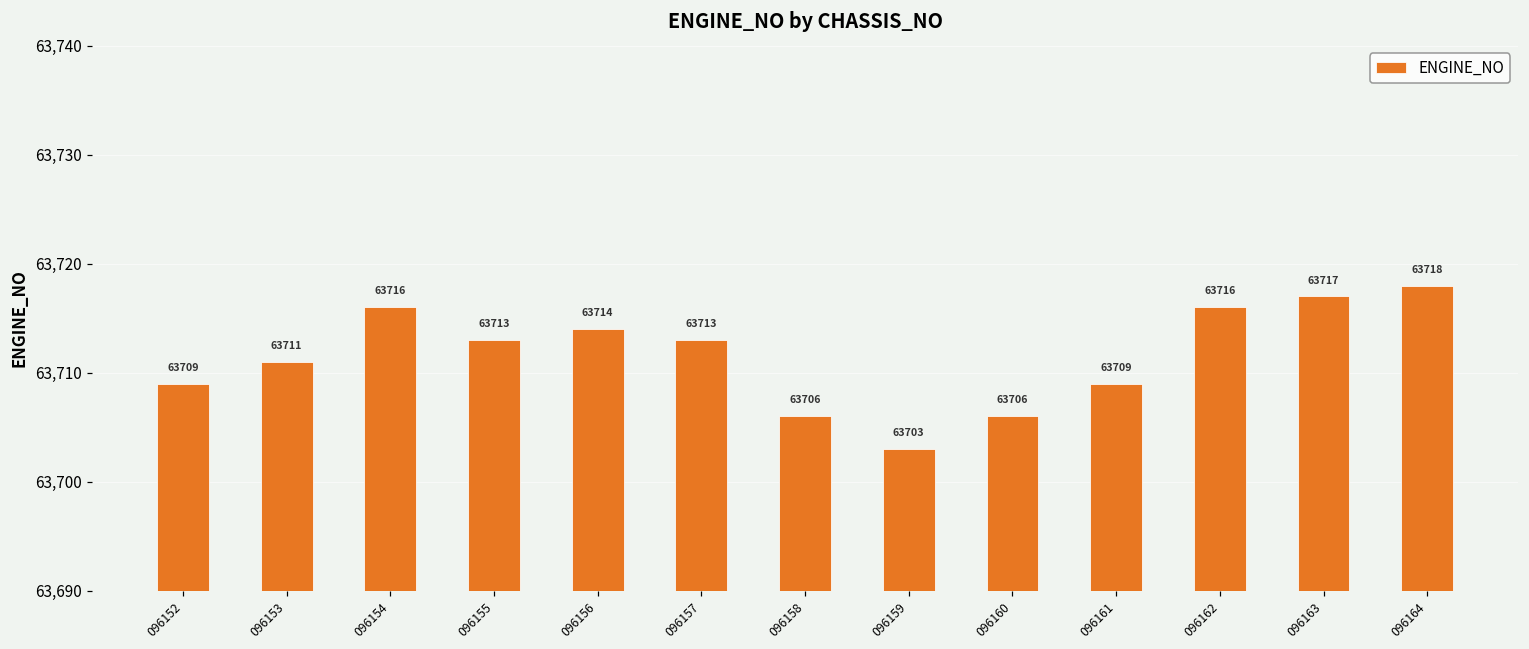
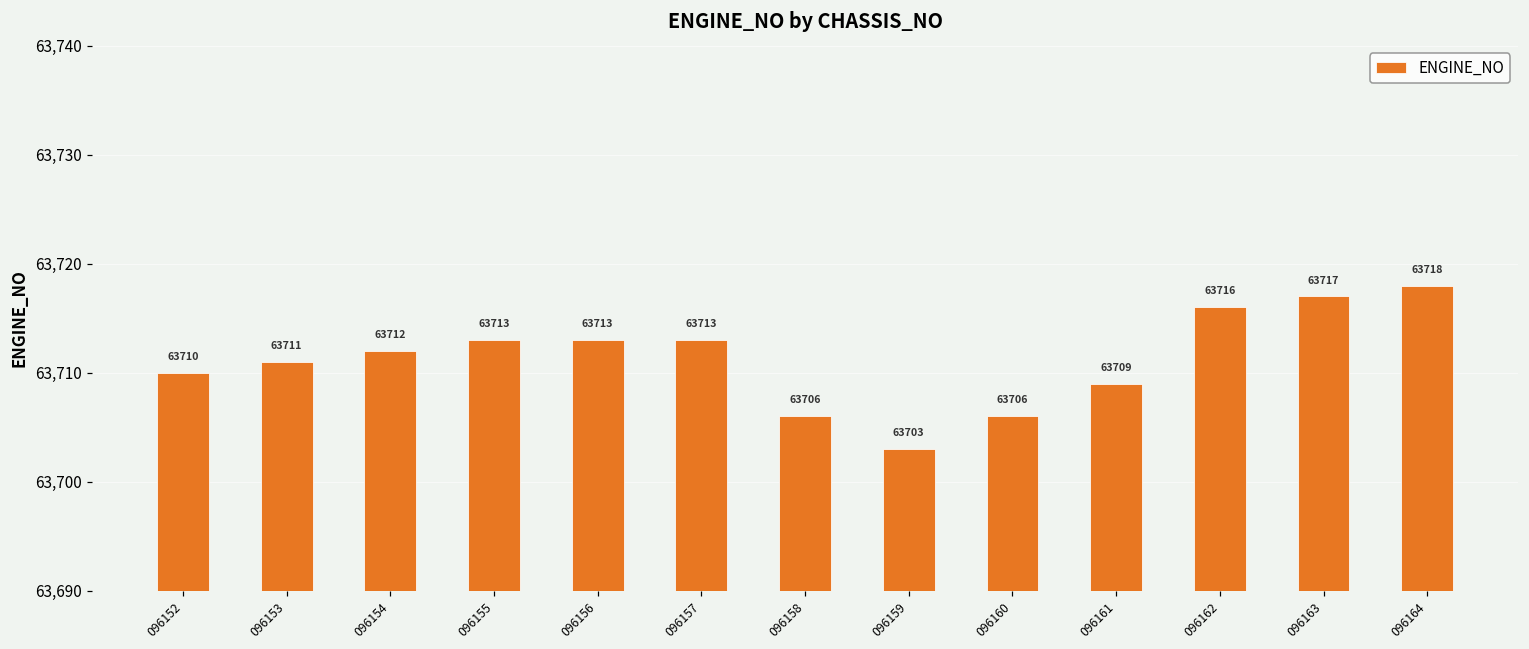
  {
-   "096152": 63709,
+   "096152": 63710,
    "096153": 63711,
-   "096154": 63716,
+   "096154": 63712,
    "096155": 63713,
-   "096156": 63714,
+   "096156": 63713,
    "096157": 63713,
    "096158": 63706,
    "096159": 63703,
    "096160": 63706,
    "096161": 63709,
    "096162": 63716,
    "096163": 63717,
    "096164": 63718
  }
